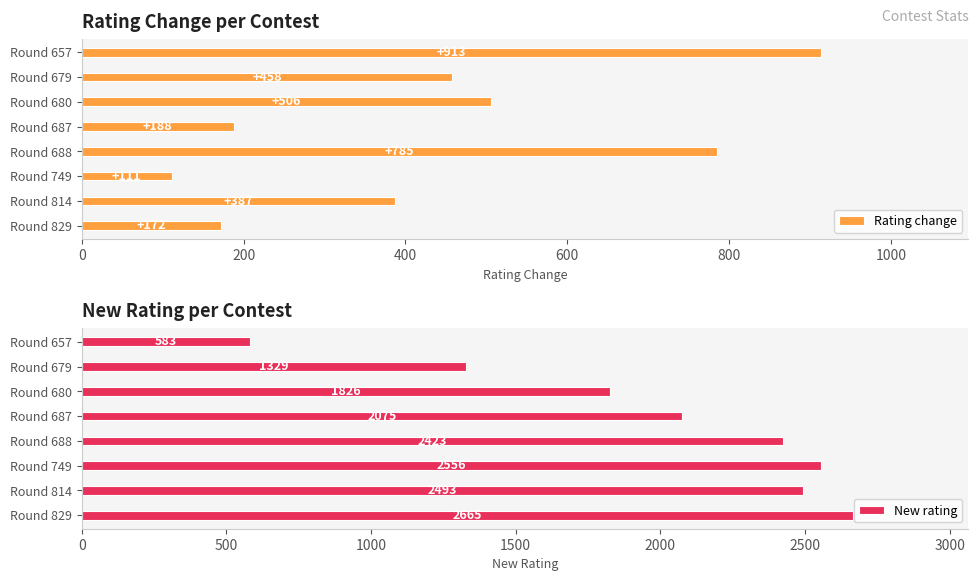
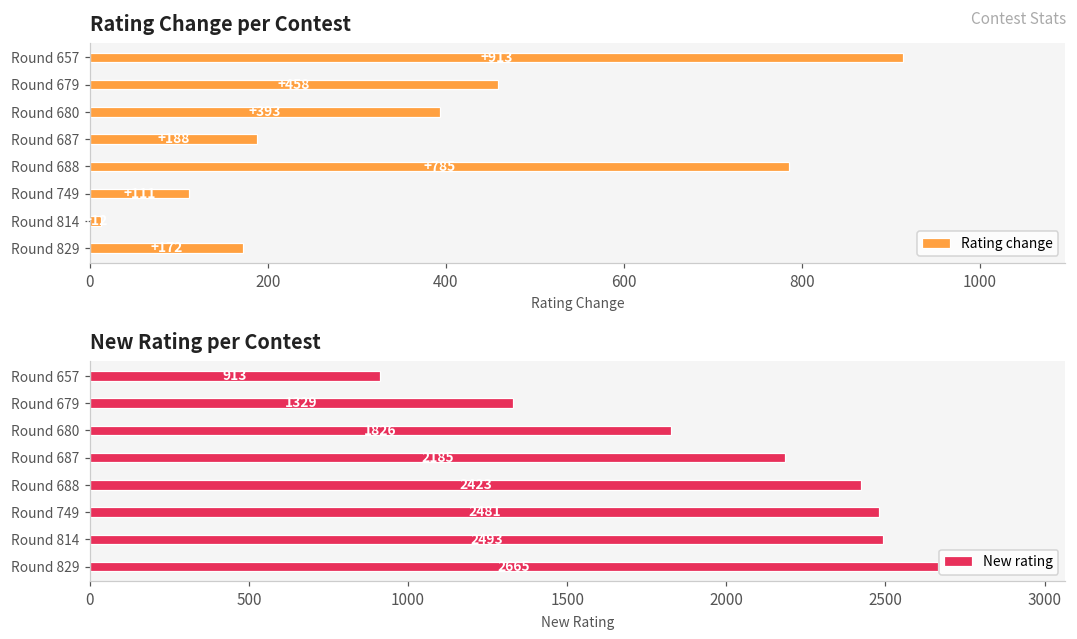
  {
    "Rating Change per Contest": {
      "Round 657": 910,
      "Round 679": 460,
-     "Round 680": 510,
+     "Round 680": 390,
      "Round 687": 190,
      "Round 688": 790,
-     "Round 814": 390,
+     "Round 814": 10,
      "Round 829": 170
    },
    "New Rating per Contest": {
-     "Round 657": 580,
+     "Round 657": 910,
      "Round 679": 1330,
      "Round 680": 1830,
-     "Round 687": 2080,
+     "Round 687": 2190,
      "Round 688": 2420,
-     "Round 749": 2560,
+     "Round 749": 2480,
      "Round 814": 2490,
      "Round 829": 2670
    }
  }
